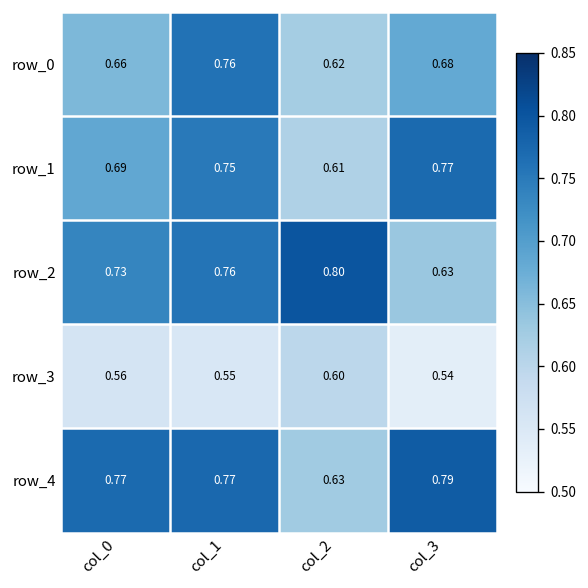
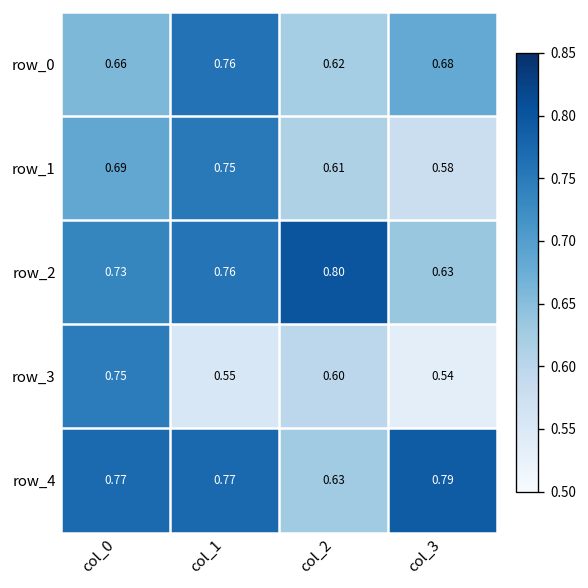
  {
    "row_0": {
      "col_0": 0.66,
      "col_1": 0.76,
      "col_2": 0.62,
      "col_3": 0.68
    },
    "row_1": {
      "col_0": 0.69,
      "col_1": 0.75,
      "col_2": 0.61,
-     "col_3": 0.77
+     "col_3": 0.58
    },
    "row_2": {
      "col_0": 0.73,
      "col_1": 0.76,
      "col_2": 0.80,
      "col_3": 0.63
    },
    "row_3": {
-     "col_0": 0.56,
+     "col_0": 0.75,
      "col_1": 0.55,
      "col_2": 0.60,
      "col_3": 0.54
    },
    "row_4": {
      "col_0": 0.77,
      "col_1": 0.77,
      "col_2": 0.63,
      "col_3": 0.79
    }
  }
